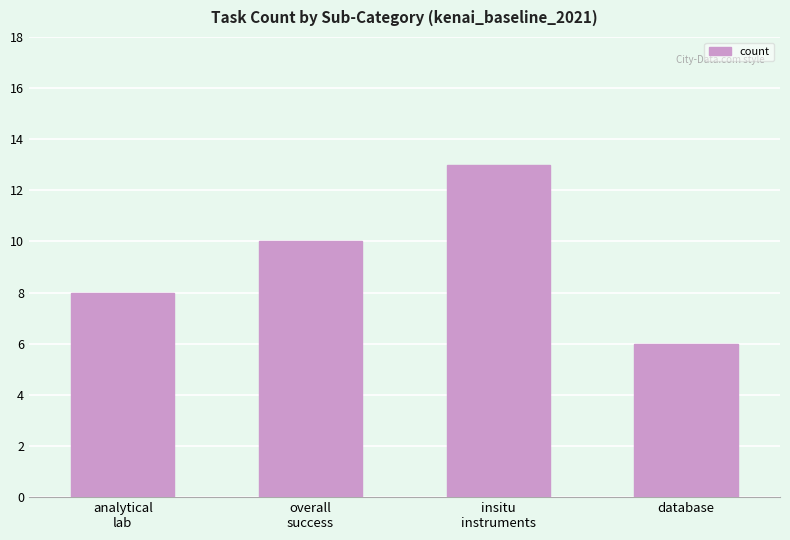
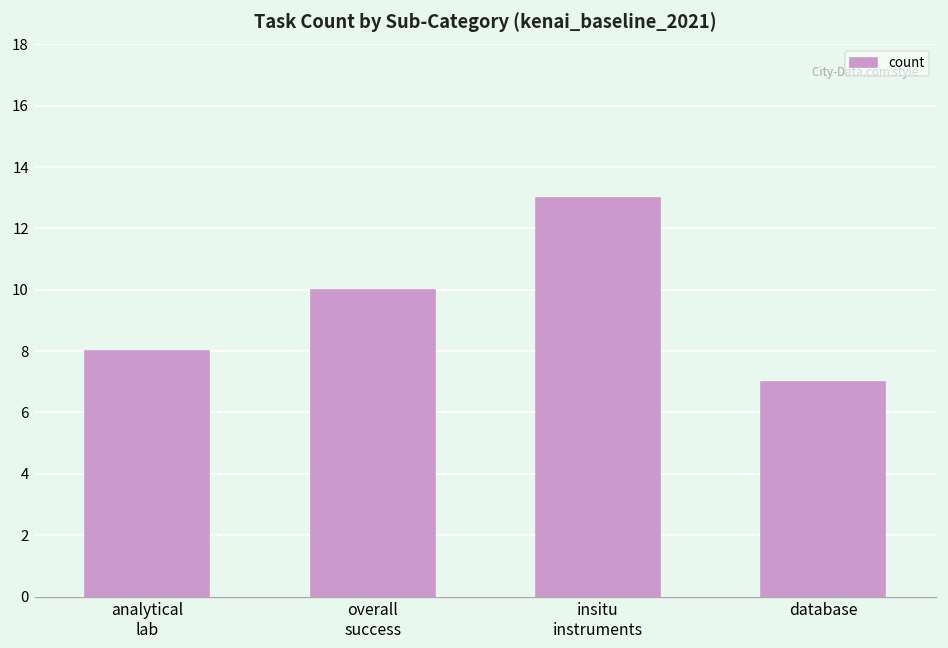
  {
    "analytical lab": 8,
    "overall success": 10,
    "insitu instruments": 13,
-   "database": 6
+   "database": 7
  }
